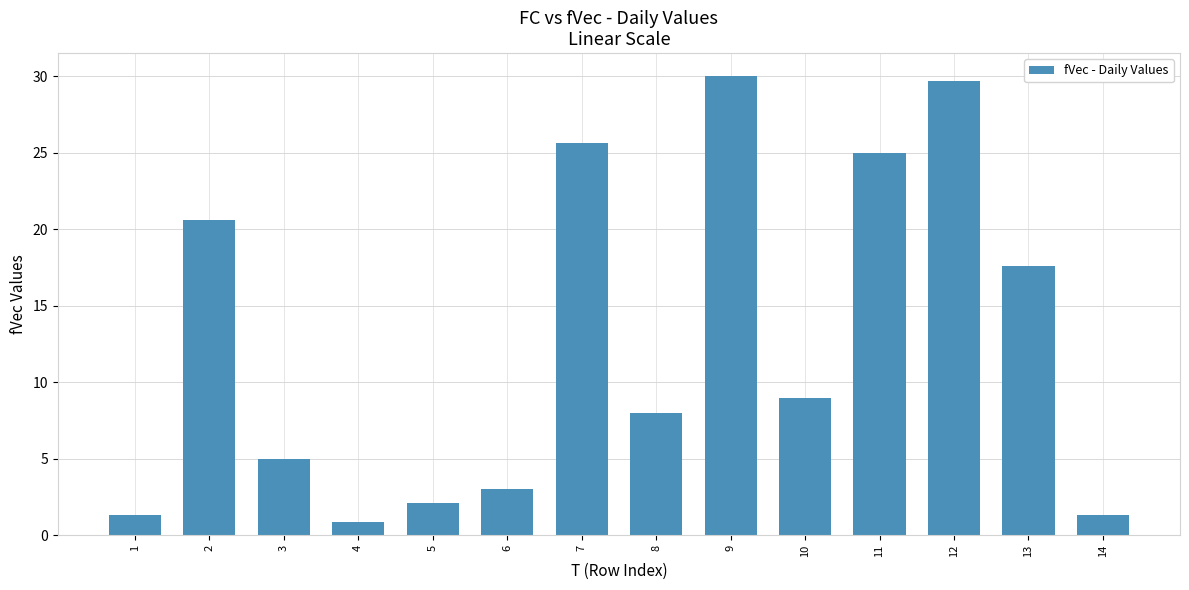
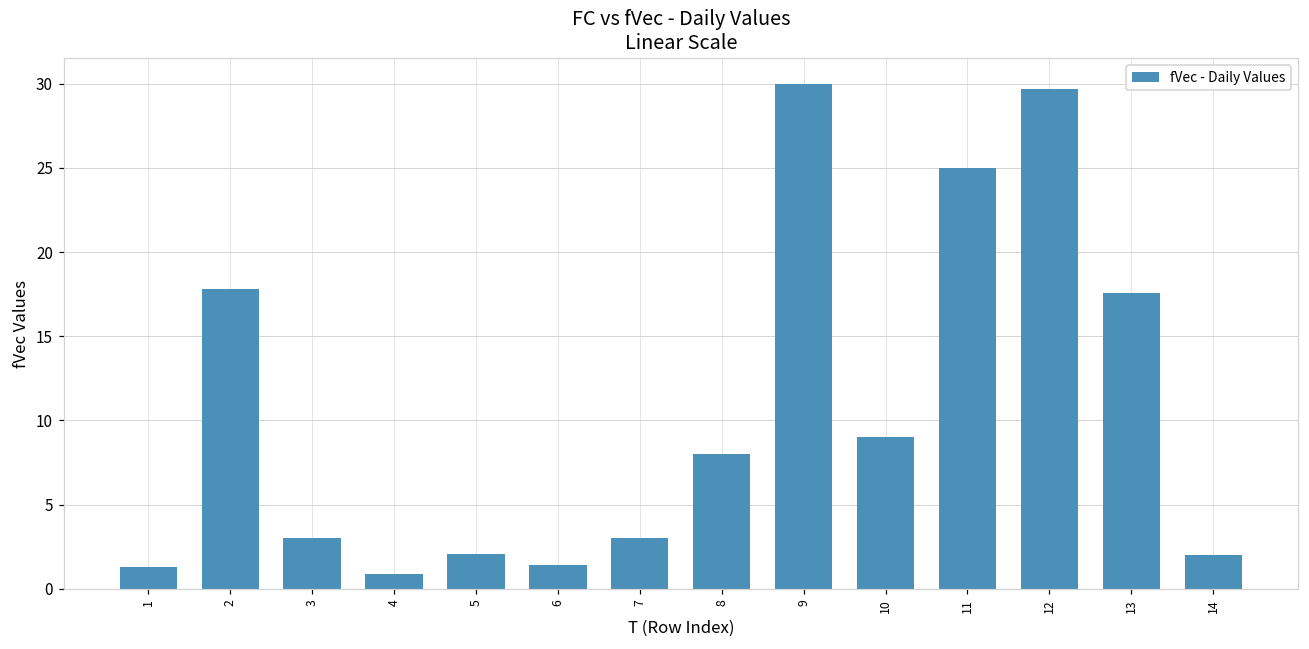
  {
    "1": 1.3,
-   "2": 20.6,
-   "3": 5,
+   "2": 17.8,
+   "3": 3,
    "4": 0.9,
    "5": 2.1,
-   "6": 3.0,
-   "7": 25.6,
+   "6": 1.4,
+   "7": 3.0,
    "8": 8.0,
    "9": 30.0,
    "10": 9.0,
    "11": 25.0,
    "12": 29.7,
    "13": 17.6,
-   "14": 1.3
+   "14": 2.0
  }
